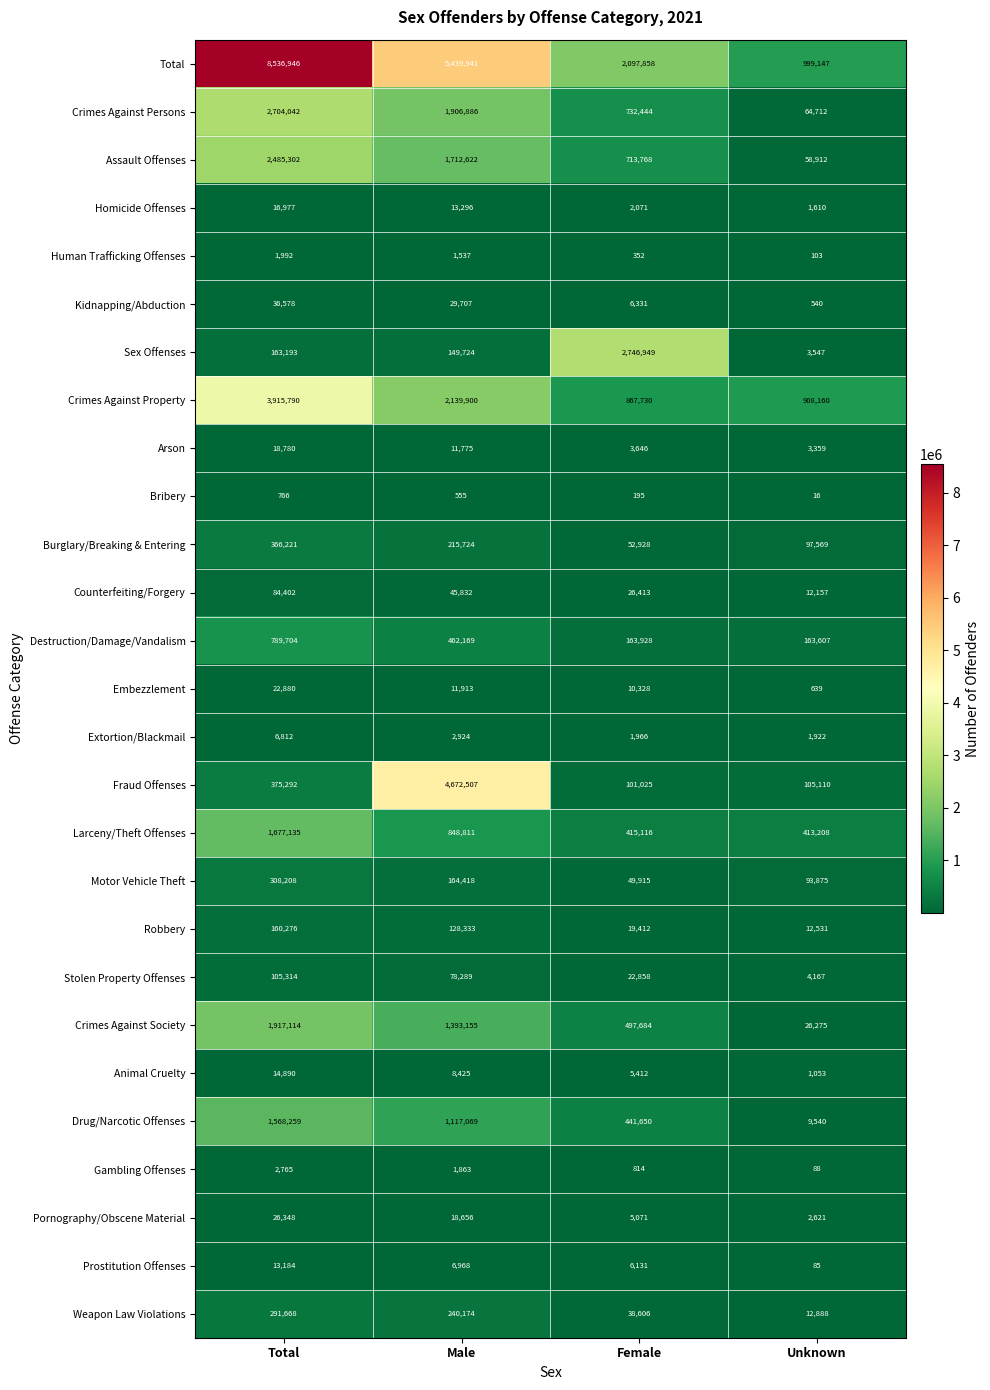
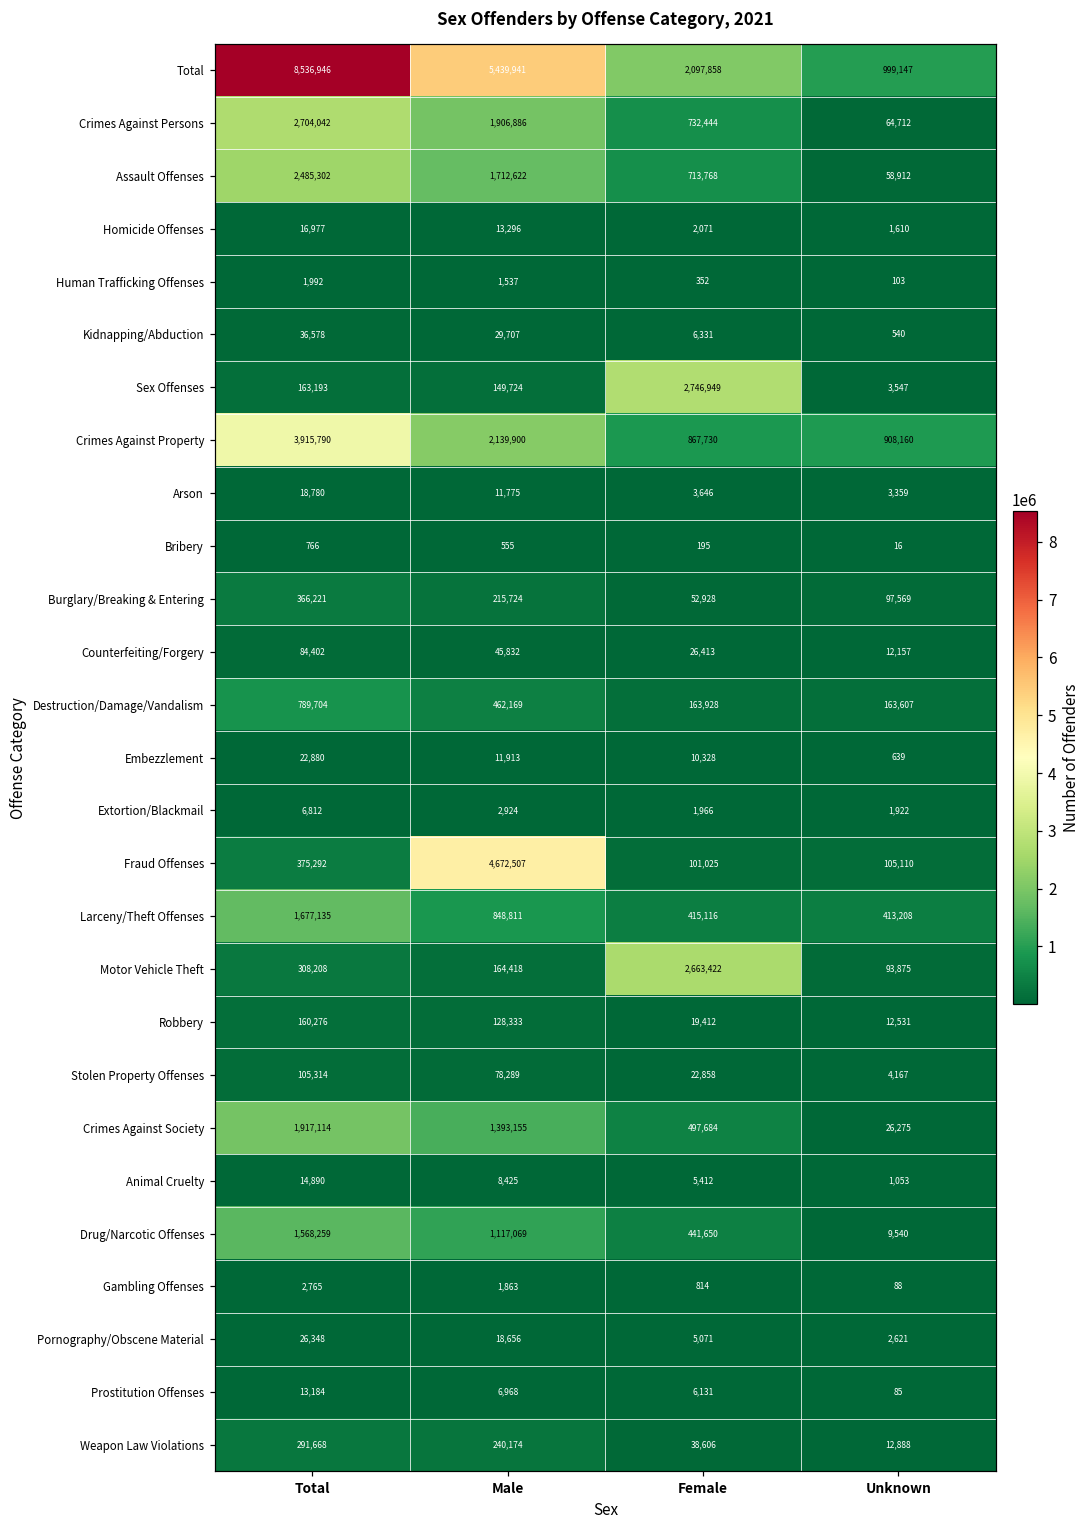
  {
    "Total": {
      "Total": "8,536,946",
      "Male": "5,439,941",
      "Female": "2,097,858",
      "Unknown": "999,147"
    },
    "Crimes Against Persons": {
      "Total": "2,704,042",
      "Male": "1,906,886",
      "Female": "732,444",
      "Unknown": "64,712"
    },
    "Assault Offenses": {
      "Total": "2,485,302",
      "Male": "1,712,622",
      "Female": "713,768",
      "Unknown": "58,912"
    },
    "Homicide Offenses": {
      "Total": "16,977",
      "Male": "13,296",
      "Female": "2,071",
      "Unknown": "1,610"
    },
    "Human Trafficking Offenses": {
      "Total": "1,992",
      "Male": "1,537",
      "Female": "352",
      "Unknown": "103"
    },
    "Kidnapping/Abduction": {
      "Total": "36,578",
      "Male": "29,707",
      "Female": "6,331",
      "Unknown": "540"
    },
    "Sex Offenses": {
      "Total": "163,193",
      "Male": "149,724",
      "Female": "2,746,949",
      "Unknown": "3,547"
    },
    "Crimes Against Property": {
      "Total": "3,915,790",
      "Male": "2,139,900",
      "Female": "867,730",
      "Unknown": "908,160"
    },
    "Arson": {
      "Total": "18,780",
      "Male": "11,775",
      "Female": "3,646",
      "Unknown": "3,359"
    },
    "Bribery": {
      "Total": "766",
      "Male": "555",
      "Female": "195",
      "Unknown": "16"
    },
    "Burglary/Breaking & Entering": {
      "Total": "366,221",
      "Male": "215,724",
      "Female": "52,928",
      "Unknown": "97,569"
    },
    "Counterfeiting/Forgery": {
      "Total": "84,402",
      "Male": "45,832",
      "Female": "26,413",
      "Unknown": "12,157"
    },
    "Destruction/Damage/Vandalism": {
      "Total": "789,704",
      "Male": "462,169",
      "Female": "163,928",
      "Unknown": "163,607"
    },
    "Embezzlement": {
      "Total": "22,880",
      "Male": "11,913",
      "Female": "10,328",
      "Unknown": "639"
    },
    "Extortion/Blackmail": {
      "Total": "6,812",
      "Male": "2,924",
      "Female": "1,966",
      "Unknown": "1,922"
    },
    "Fraud Offenses": {
      "Total": "375,292",
      "Male": "4,672,507",
      "Female": "101,025",
      "Unknown": "105,110"
    },
    "Larceny/Theft Offenses": {
      "Total": "1,677,135",
      "Male": "848,811",
      "Female": "415,116",
      "Unknown": "413,208"
    },
    "Motor Vehicle Theft": {
      "Total": "308,208",
      "Male": "164,418",
-     "Female": "49,915",
+     "Female": "2,663,422",
      "Unknown": "93,875"
    },
    "Robbery": {
      "Total": "160,276",
      "Male": "128,333",
      "Female": "19,412",
      "Unknown": "12,531"
    },
    "Stolen Property Offenses": {
      "Total": "105,314",
      "Male": "78,289",
      "Female": "22,858",
      "Unknown": "4,167"
    },
    "Crimes Against Society": {
      "Total": "1,917,114",
      "Male": "1,393,155",
      "Female": "497,684",
      "Unknown": "26,275"
    },
    "Animal Cruelty": {
      "Total": "14,890",
      "Male": "8,425",
      "Female": "5,412",
      "Unknown": "1,053"
    },
    "Drug/Narcotic Offenses": {
      "Total": "1,568,259",
      "Male": "1,117,069",
      "Female": "441,650",
      "Unknown": "9,540"
    },
    "Gambling Offenses": {
      "Total": "2,765",
      "Male": "1,863",
      "Female": "814",
      "Unknown": "88"
    },
    "Pornography/Obscene Material": {
      "Total": "26,348",
      "Male": "18,656",
      "Female": "5,071",
      "Unknown": "2,621"
    },
    "Prostitution Offenses": {
      "Total": "13,184",
      "Male": "6,968",
      "Female": "6,131",
      "Unknown": "85"
    },
    "Weapon Law Violations": {
      "Total": "291,668",
      "Male": "240,174",
      "Female": "38,606",
      "Unknown": "12,888"
    }
  }
